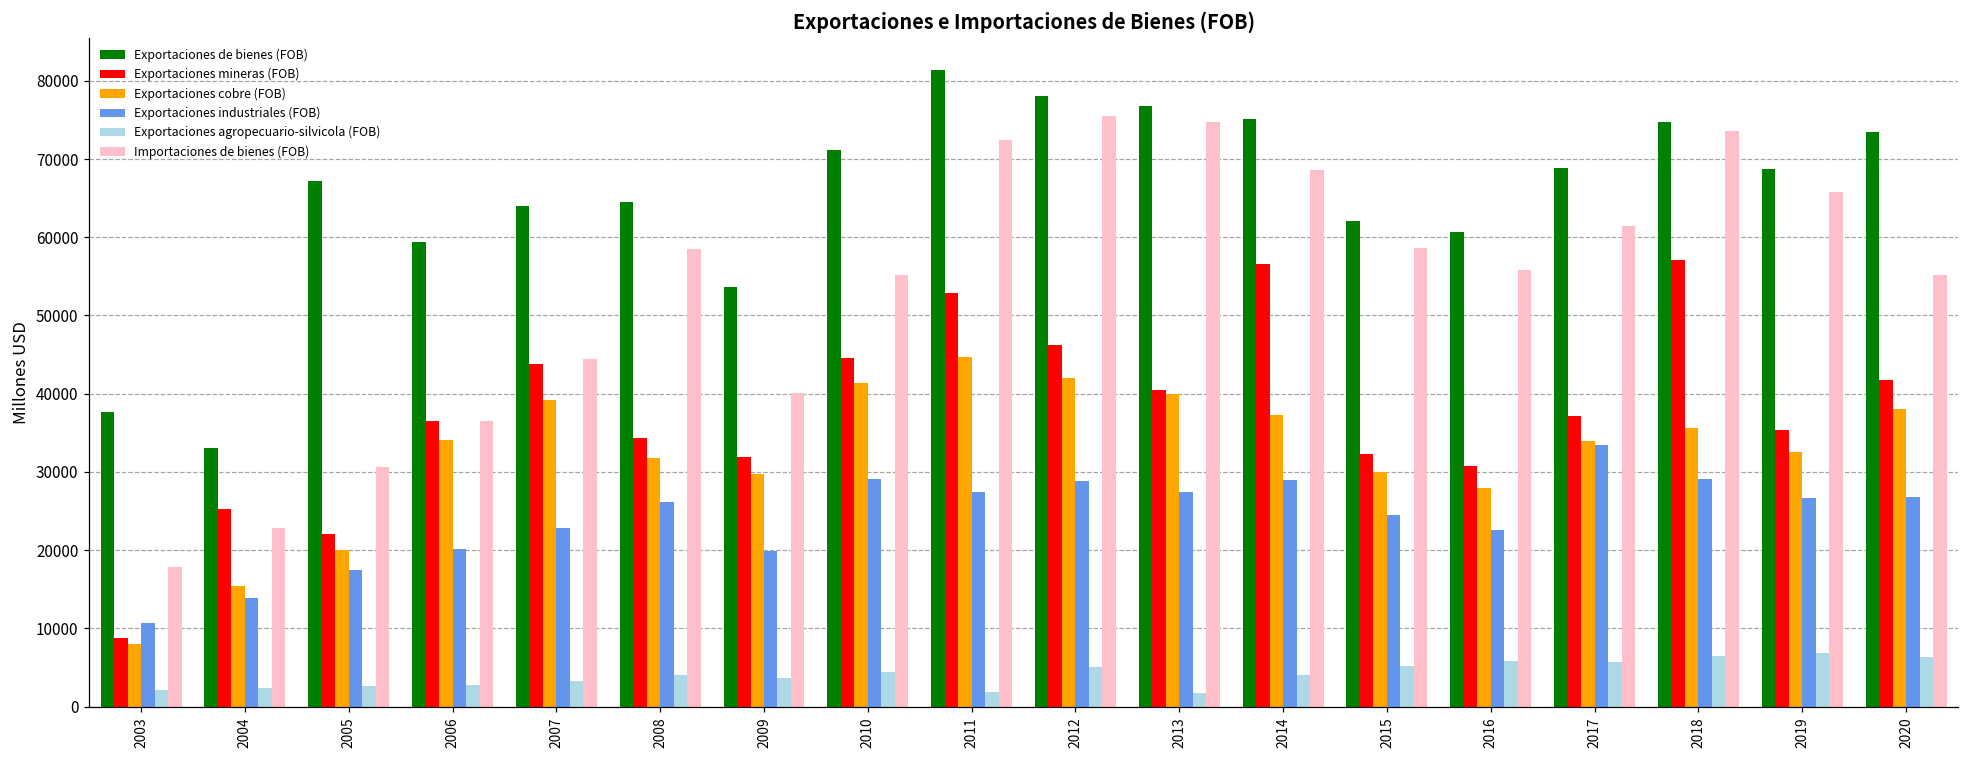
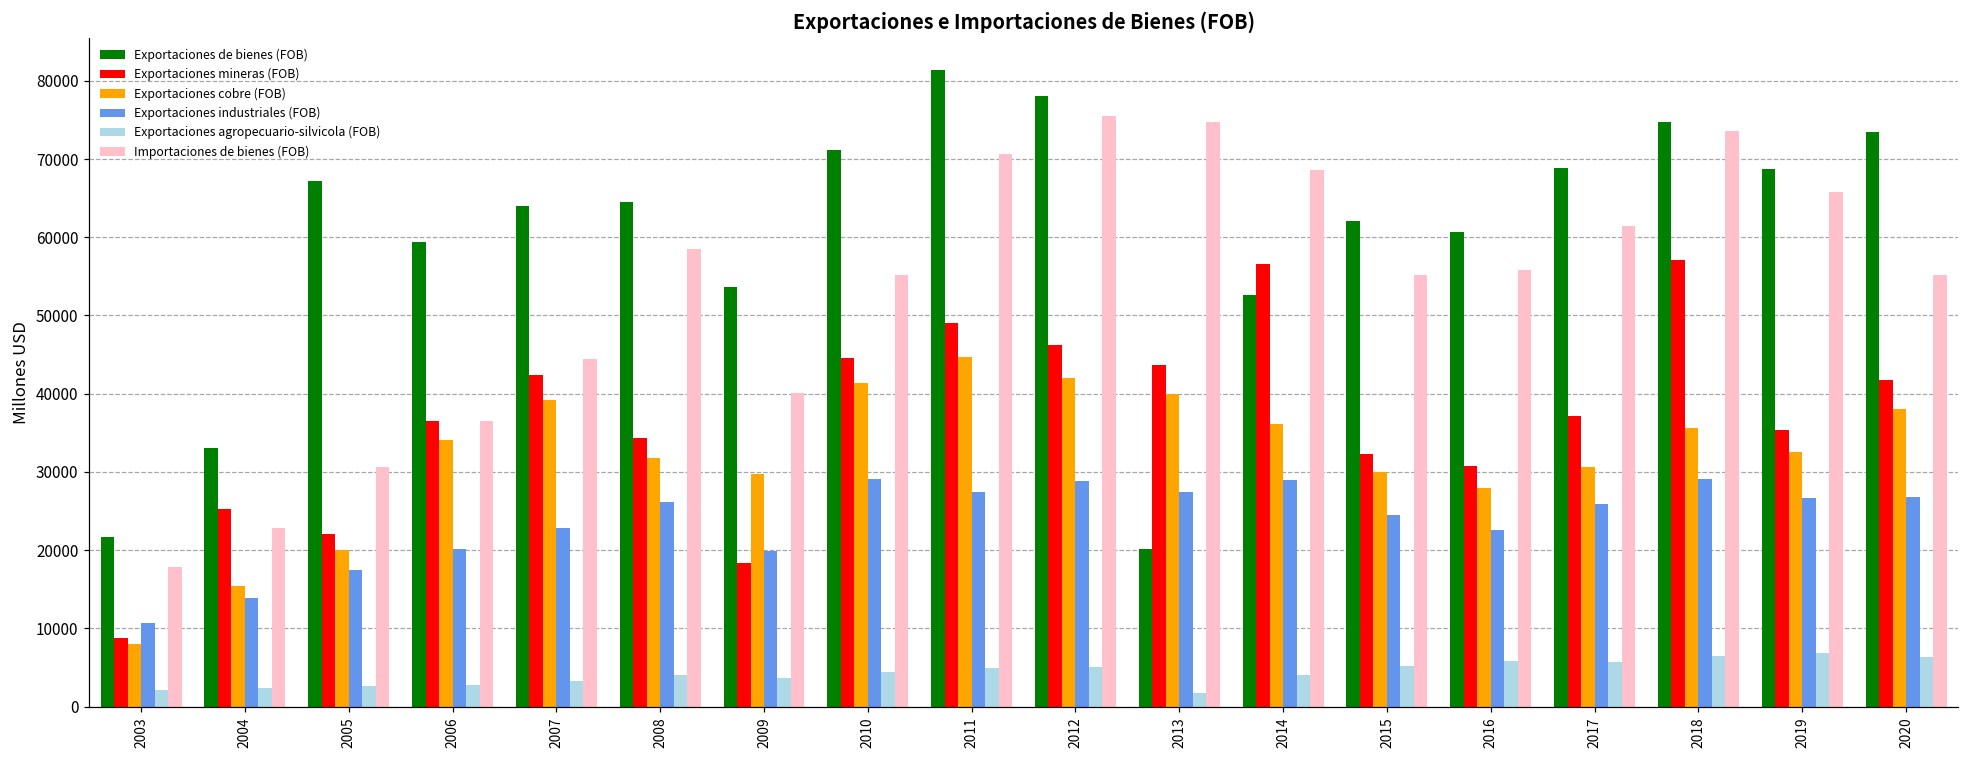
  {
    "Exportaciones de bienes (FOB)": {
-     "2003": 38000,
+     "2003": 22000,
      "2004": 33000,
      "2005": 67000,
      "2006": 59000,
      "2007": 64000,
      "2008": 65000,
      "2009": 54000,
      "2010": 71000,
      "2011": 81000,
      "2012": 78000,
-     "2013": 77000,
-     "2014": 75000,
+     "2013": 20000,
+     "2014": 53000,
      "2015": 62000,
      "2016": 61000,
      "2017": 69000,
      "2018": 75000,
      "2019": 69000,
      "2020": 73000
    },
    "Exportaciones mineras (FOB)": {
      "2003": 9000,
      "2004": 25000,
      "2005": 22000,
      "2006": 36000,
-     "2007": 44000,
+     "2007": 42000,
      "2008": 34000,
-     "2009": 32000,
+     "2009": 18000,
      "2010": 45000,
-     "2011": 53000,
+     "2011": 49000,
      "2012": 46000,
-     "2013": 40000,
+     "2013": 44000,
      "2014": 57000,
      "2015": 32000,
      "2016": 31000,
      "2017": 37000,
      "2018": 57000,
      "2019": 35000,
      "2020": 42000
    },
    "Exportaciones cobre (FOB)": {
      "2003": 8000,
      "2004": 15000,
      "2005": 20000,
      "2006": 34000,
      "2007": 39000,
      "2008": 32000,
      "2009": 30000,
      "2010": 41000,
      "2011": 45000,
      "2012": 42000,
      "2013": 40000,
-     "2014": 37000,
+     "2014": 36000,
      "2015": 30000,
      "2016": 28000,
-     "2017": 34000,
+     "2017": 31000,
      "2018": 36000,
      "2019": 33000,
      "2020": 38000
    },
    "Exportaciones industriales (FOB)": {
      "2003": 11000,
      "2004": 14000,
      "2005": 17000,
      "2006": 20000,
      "2007": 23000,
      "2008": 26000,
      "2009": 20000,
      "2010": 29000,
      "2011": 27000,
      "2012": 29000,
      "2013": 27000,
      "2014": 29000,
      "2015": 25000,
      "2016": 23000,
-     "2017": 33000,
+     "2017": 26000,
      "2018": 29000,
      "2019": 27000,
      "2020": 27000
    },
    "Exportaciones agropecuario-silvicola (FOB)": {
      "2003": 2000,
      "2004": 2000,
      "2005": 3000,
      "2006": 3000,
      "2007": 3000,
      "2008": 4000,
      "2009": 4000,
      "2010": 4000,
-     "2011": 2000,
+     "2011": 5000,
      "2012": 5000,
      "2013": 2000,
      "2014": 4000,
      "2015": 5000,
      "2016": 6000,
      "2017": 6000,
      "2018": 6000,
      "2019": 7000,
      "2020": 6000
    },
    "Importaciones de bienes (FOB)": {
      "2003": 18000,
      "2004": 23000,
      "2005": 31000,
      "2006": 36000,
      "2007": 44000,
      "2008": 58000,
      "2009": 40000,
      "2010": 55000,
-     "2011": 72000,
+     "2011": 71000,
      "2012": 75000,
      "2013": 75000,
      "2014": 69000,
-     "2015": 59000,
+     "2015": 55000,
      "2016": 56000,
      "2017": 61000,
      "2018": 74000,
      "2019": 66000,
      "2020": 55000
    }
  }
